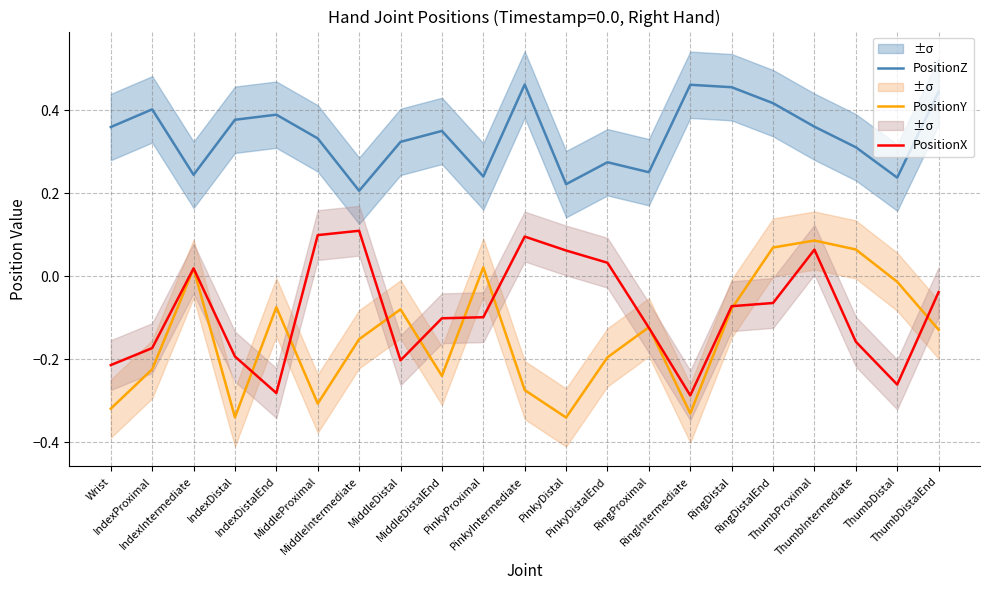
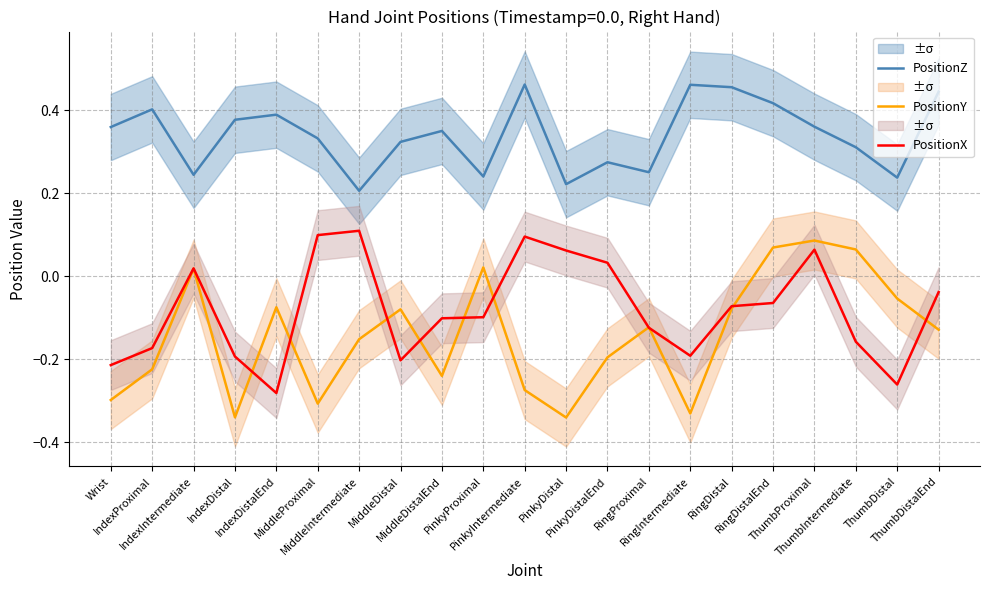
  {
    "PositionY": {
-     "Wrist": -0.32,
+     "Wrist": -0.30,
      "IndexProximal": -0.22,
      "IndexDistal": -0.34,
      "IndexDistalEnd": -0.07,
      "MiddleProximal": -0.31,
      "MiddleIntermediate": -0.15,
      "MiddleDistal": -0.08,
      "MiddleDistalEnd": -0.24,
      "PinkyProximal": 0.02,
      "PinkyIntermediate": -0.27,
      "PinkyDistal": -0.34,
      "PinkyDistalEnd": -0.20,
      "RingIntermediate": -0.33,
      "RingDistalEnd": 0.07,
      "ThumbProximal": 0.09,
      "ThumbIntermediate": 0.06,
-     "ThumbDistal": -0.01,
+     "ThumbDistal": -0.05,
      "ThumbDistalEnd": -0.13
    },
    "PositionX": {
      "Wrist": -0.21,
      "IndexProximal": -0.17,
      "IndexDistal": -0.19,
      "IndexDistalEnd": -0.28,
      "MiddleProximal": 0.10,
      "MiddleIntermediate": 0.11,
      "MiddleDistal": -0.20,
      "MiddleDistalEnd": -0.10,
      "PinkyProximal": -0.10,
      "PinkyIntermediate": 0.10,
      "PinkyDistal": 0.06,
      "PinkyDistalEnd": 0.03,
-     "RingIntermediate": -0.29,
+     "RingIntermediate": -0.19,
      "RingDistalEnd": -0.06,
      "ThumbProximal": 0.06,
      "ThumbIntermediate": -0.16,
      "ThumbDistal": -0.26,
      "ThumbDistalEnd": -0.04
    }
  }
